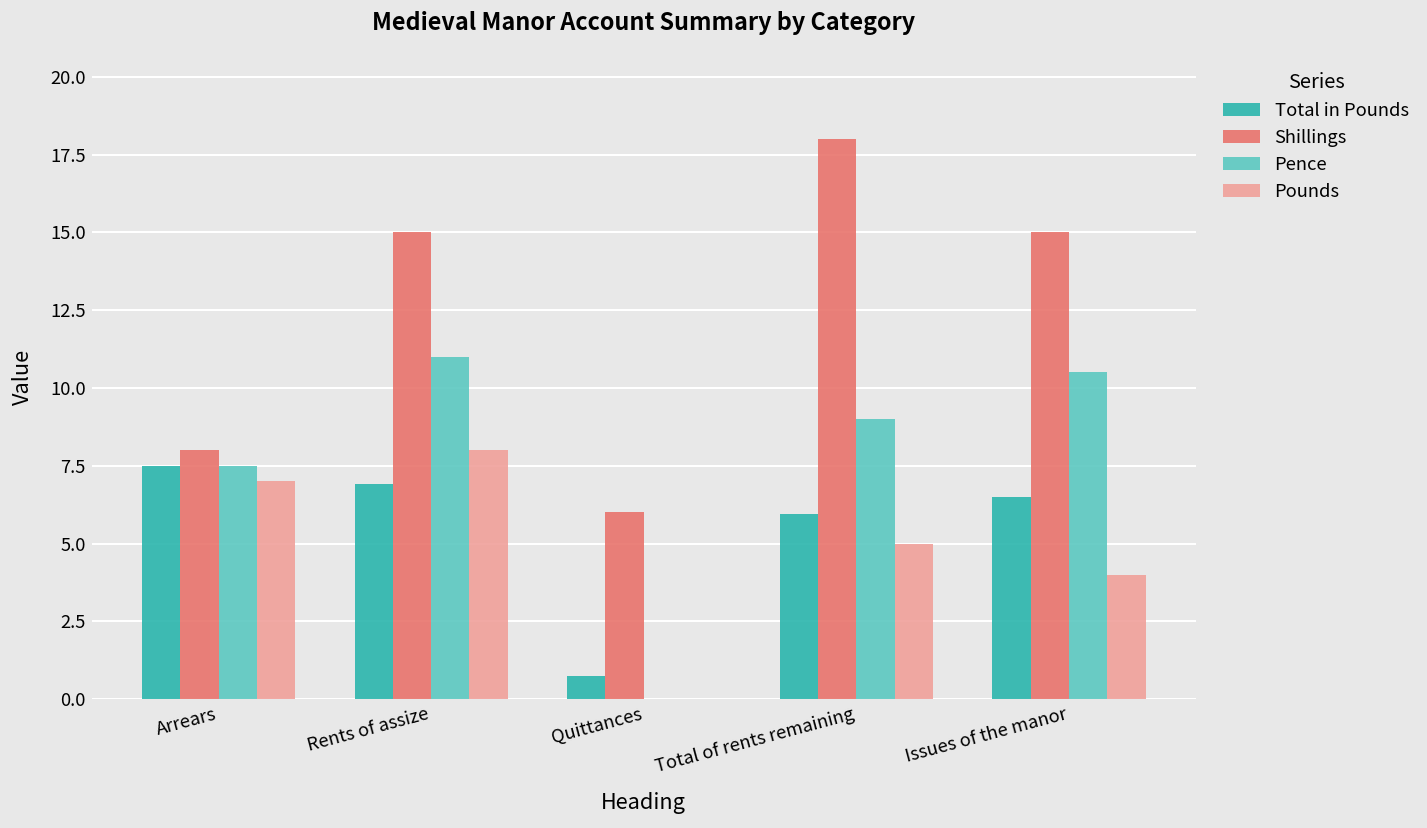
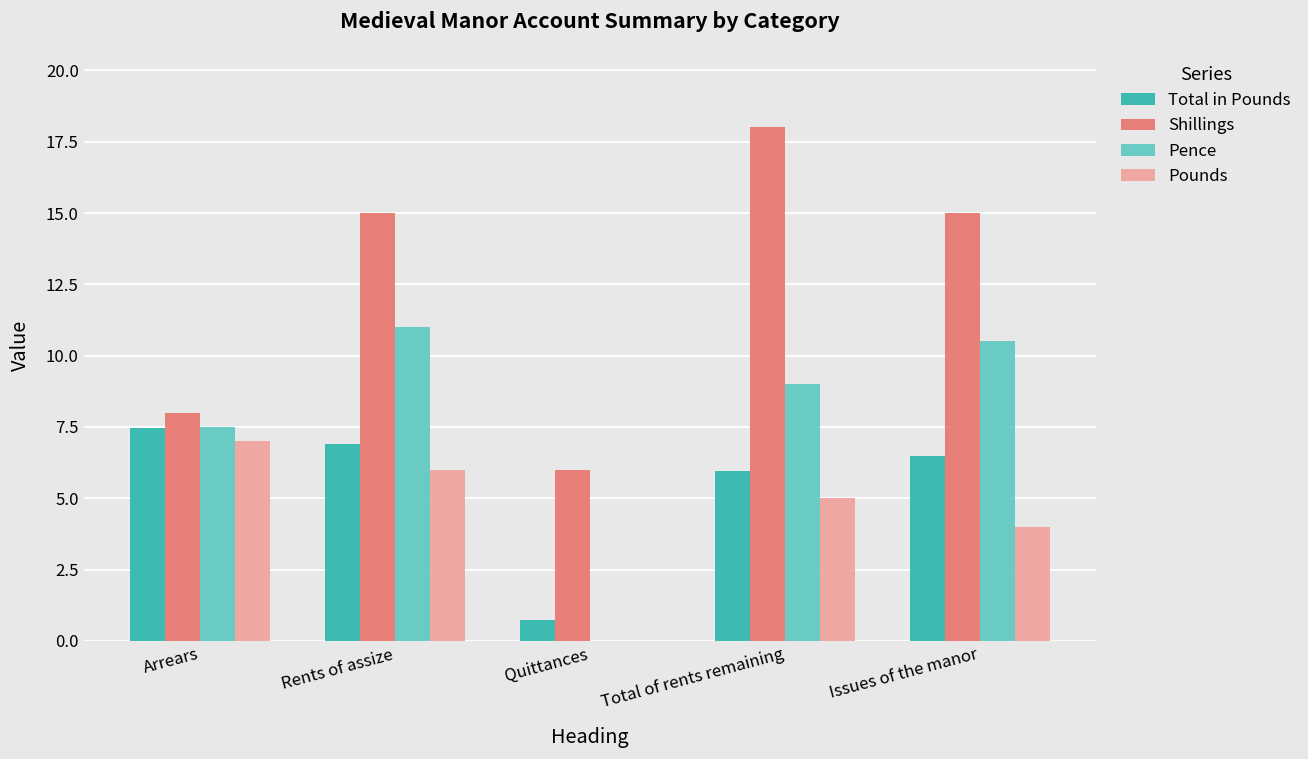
  {
    "Shillings": {
      "Arrears": 8,
      "Rents of assize": 15,
      "Quittances": 6,
      "Total of rents remaining": 18,
      "Issues of the manor": 15
    },
    "Pounds": {
      "Arrears": 7,
-     "Rents of assize": 8,
+     "Rents of assize": 6,
      "Quittances": 0,
      "Total of rents remaining": 5,
      "Issues of the manor": 4
    }
  }
